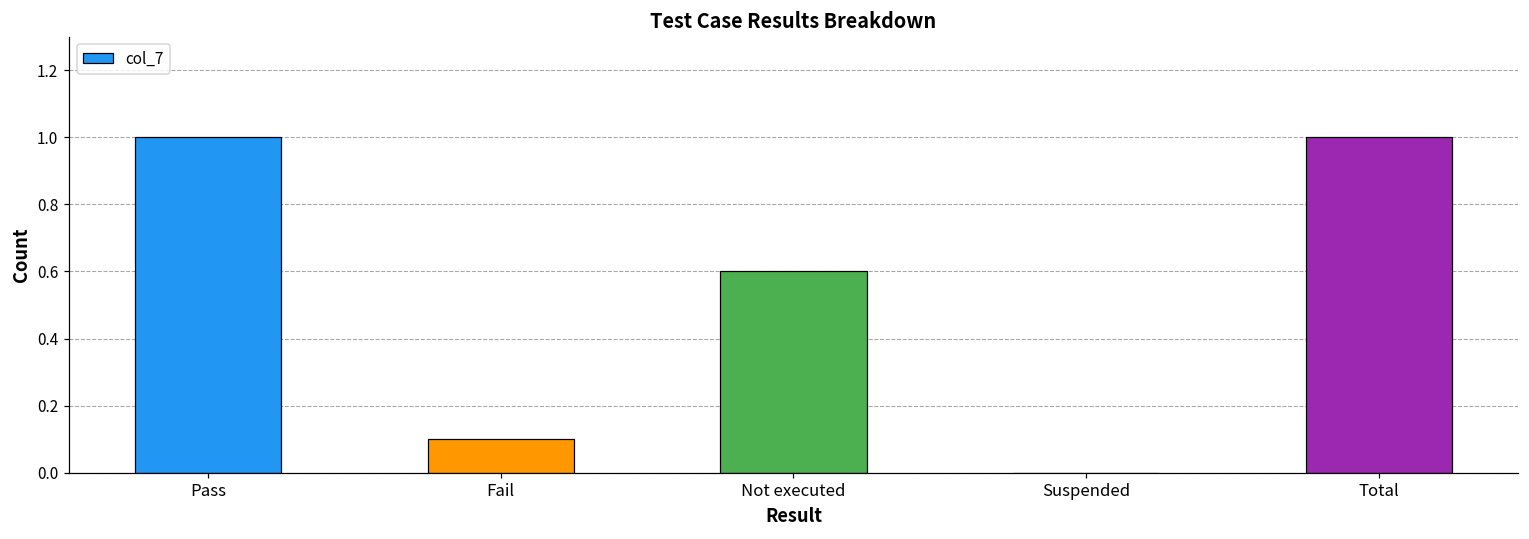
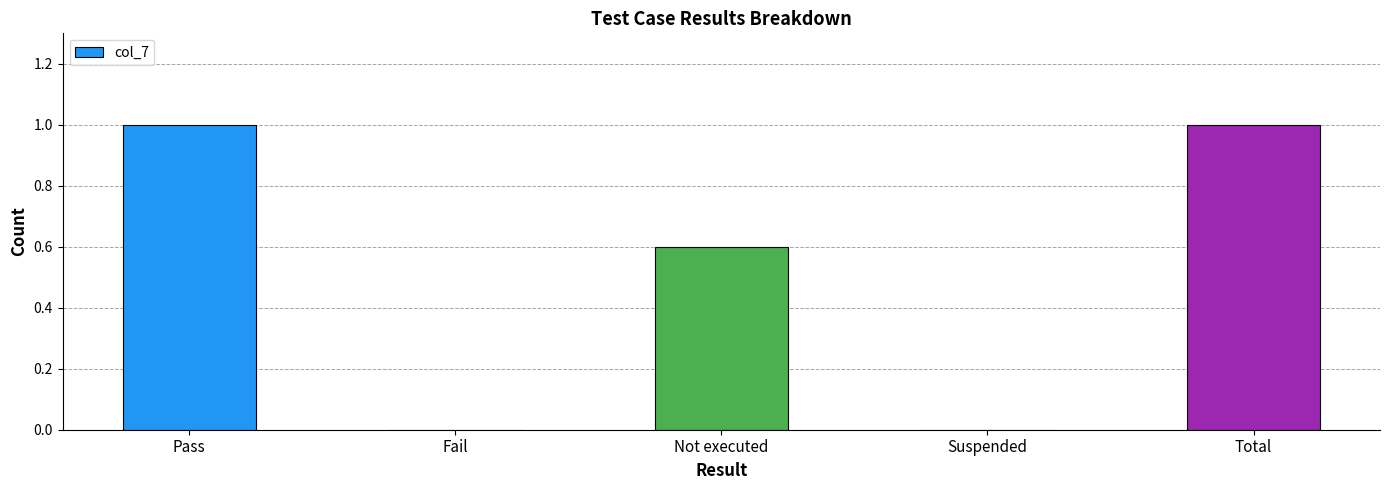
  {
    "Pass": 1.0,
-   "Fail": 0.1,
+   "Fail": 0.0,
    "Not executed": 0.6,
    "Suspended": 0.0,
    "Total": 1.0
  }
